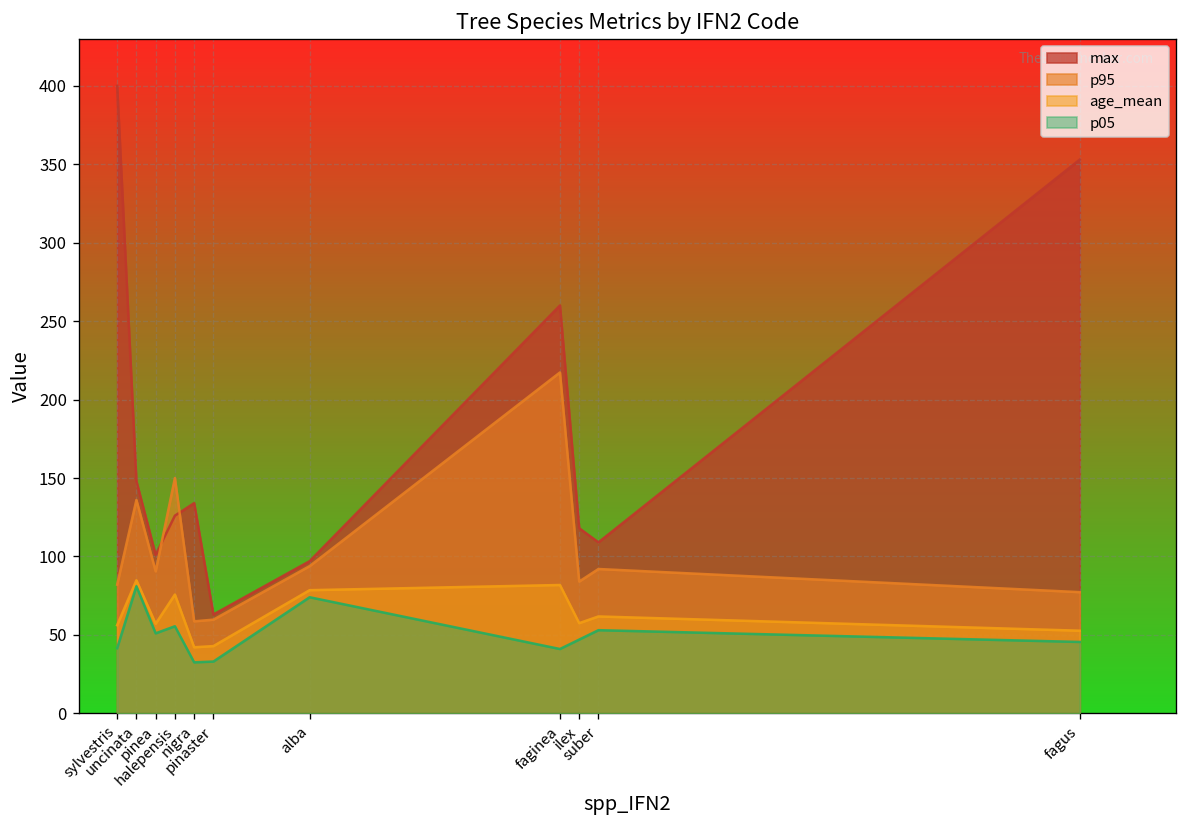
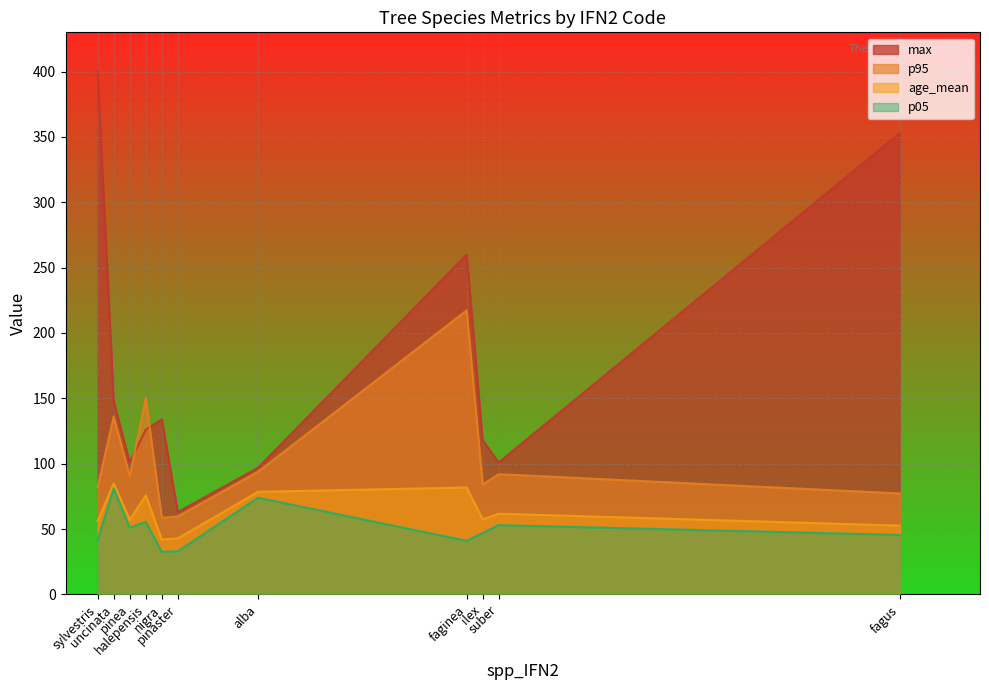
  {
    "max": {
      "sylvestris": 400,
      "uncinata": 148,
      "pinea": 101,
      "halepensis": 126,
      "nigra": 134,
      "pinaster": 63,
      "alba": 97,
      "faginea": 260,
      "ilex": 118,
-     "suber": 109,
+     "suber": 101,
      "fagus": 353
    },
    "p05": {
      "sylvestris": 42,
      "uncinata": 81,
      "pinea": 51,
      "halepensis": 56,
      "nigra": 33,
      "pinaster": 33,
      "alba": 74,
      "faginea": 41,
      "ilex": 47,
      "suber": 53,
      "fagus": 46
    }
  }
